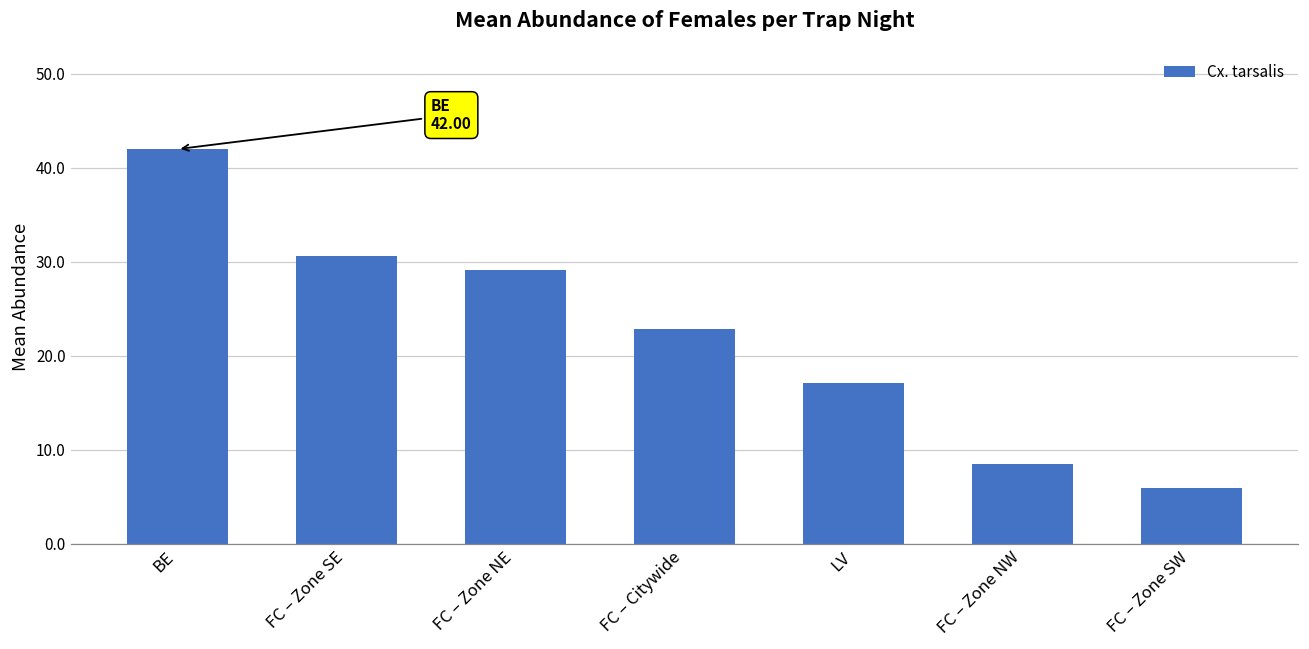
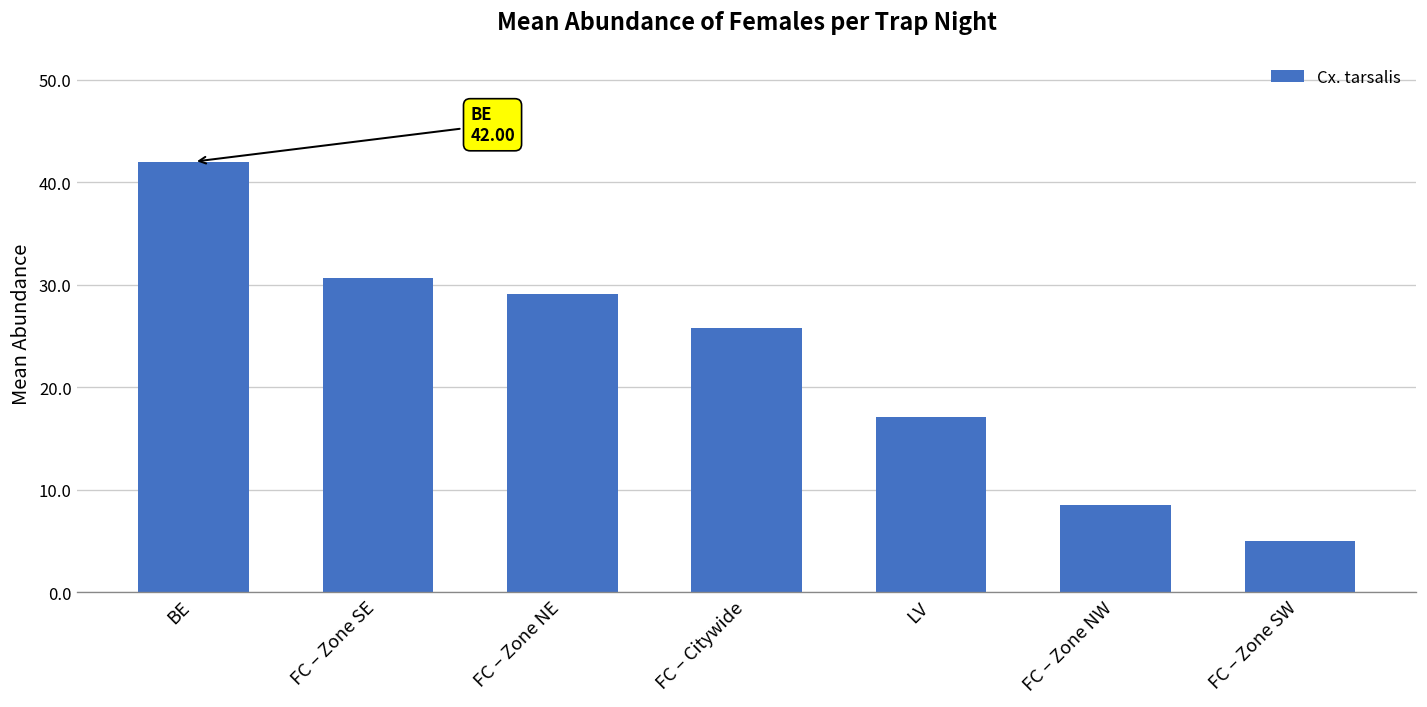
  {
    "FC – Zone SE": 31,
    "FC – Zone NE": 29,
-   "FC – Citywide": 23,
+   "FC – Citywide": 26,
    "LV": 17,
    "FC – Zone NW": 9,
-   "FC – Zone SW": 6
+   "FC – Zone SW": 5
  }
